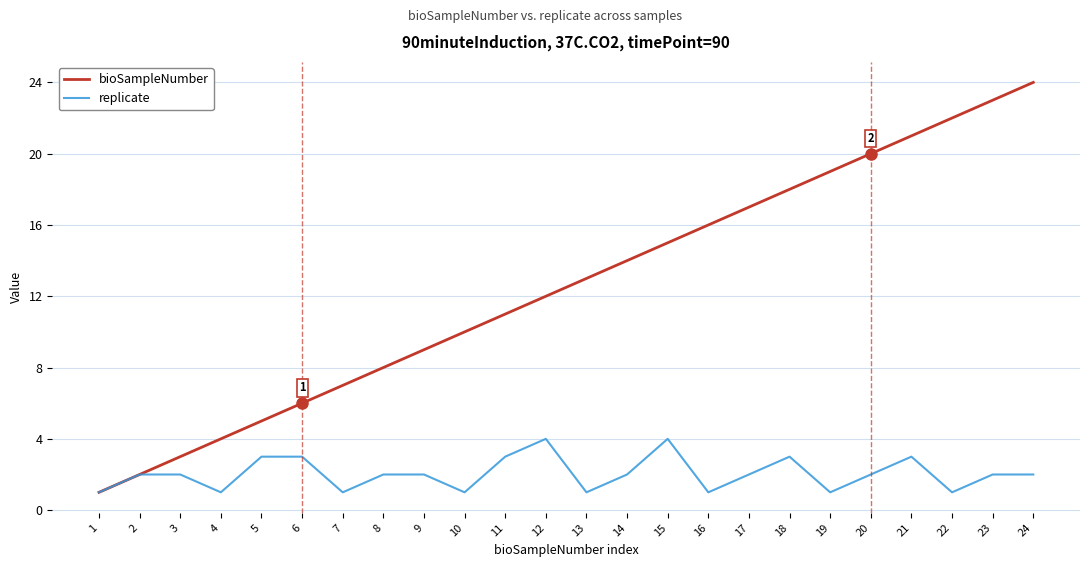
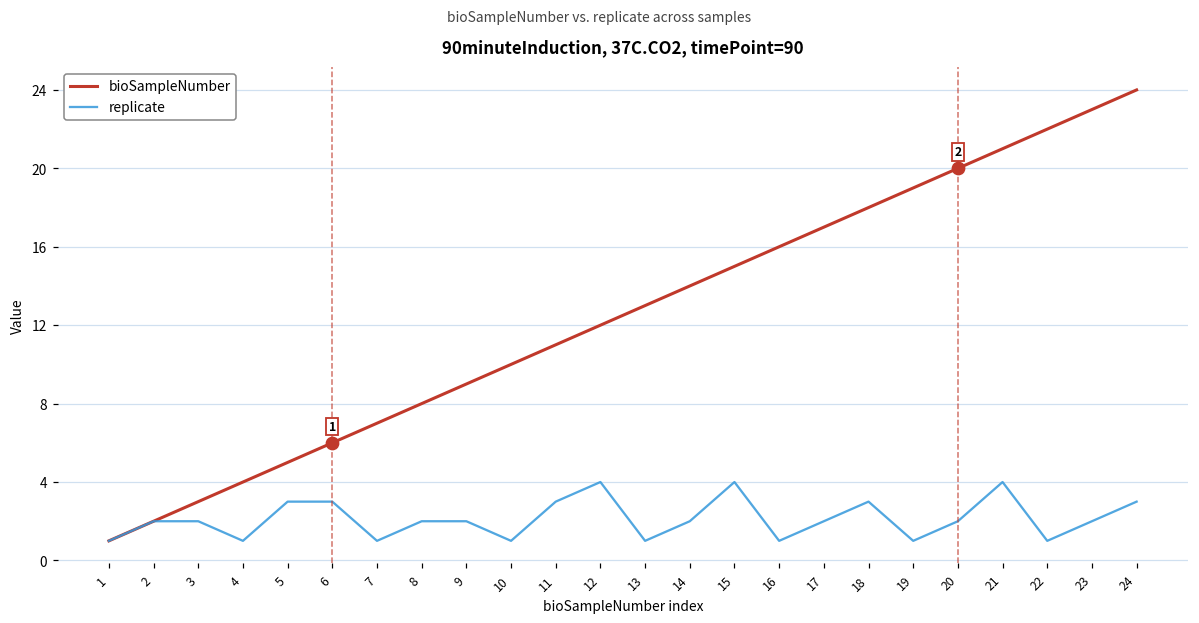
  {
    "replicate": {
      "3": 2,
      "4": 1,
      "5": 3,
      "6": 3,
      "7": 1,
      "8": 2,
      "9": 2,
      "10": 1,
      "11": 3,
      "12": 4,
      "13": 1,
      "14": 2,
      "15": 4,
      "16": 1,
      "17": 2,
      "18": 3,
      "19": 1,
      "20": 2,
-     "21": 3,
+     "21": 4,
      "22": 1,
      "23": 2,
-     "24": 2
+     "24": 3
    }
  }
